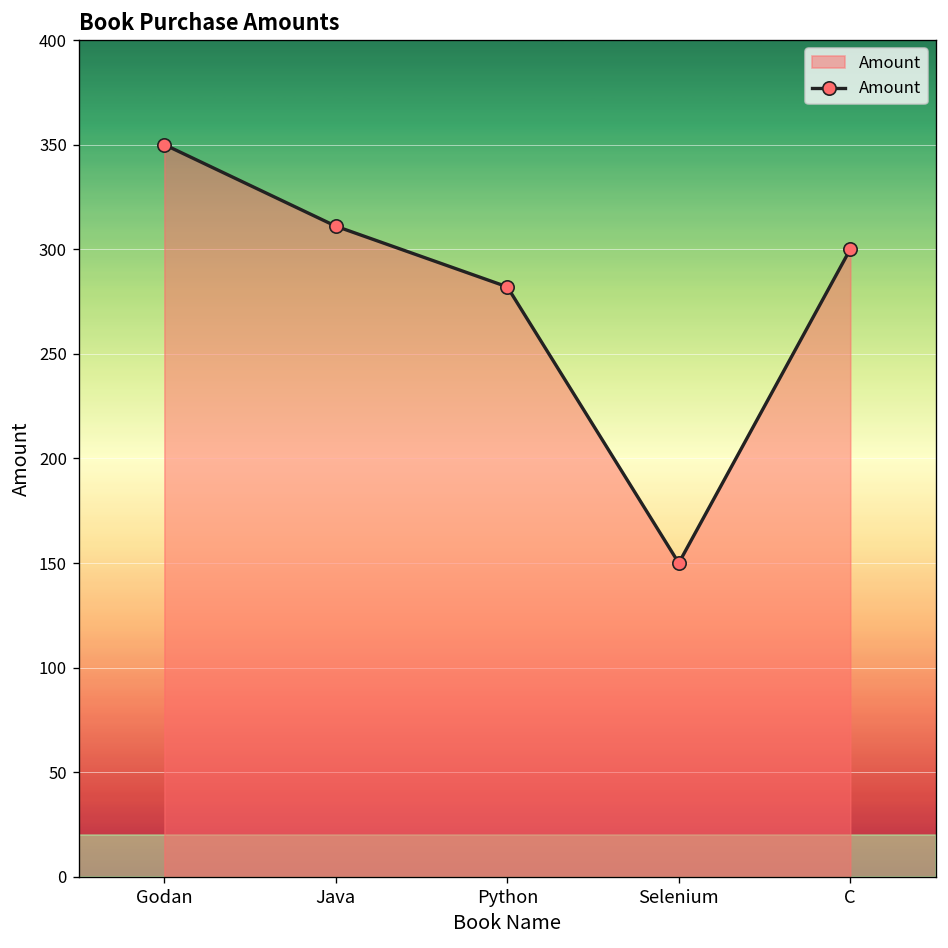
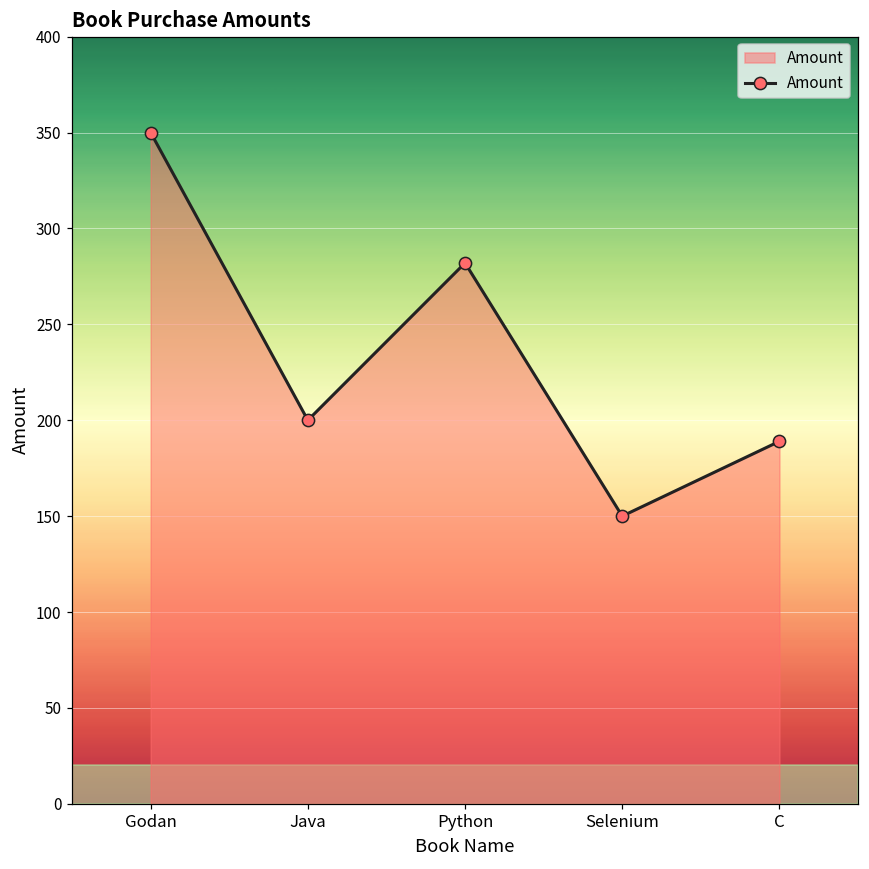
  {
    "Godan": 350,
-   "Java": 311,
+   "Java": 200,
    "Python": 282,
    "Selenium": 150,
-   "C": 300
+   "C": 189
  }
